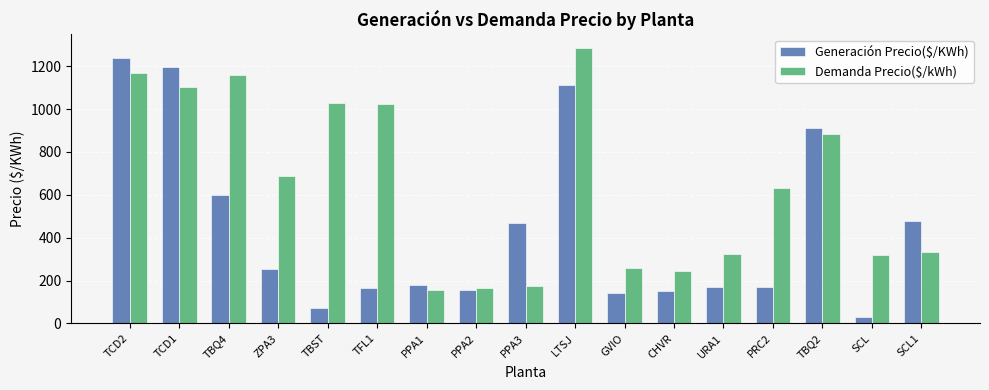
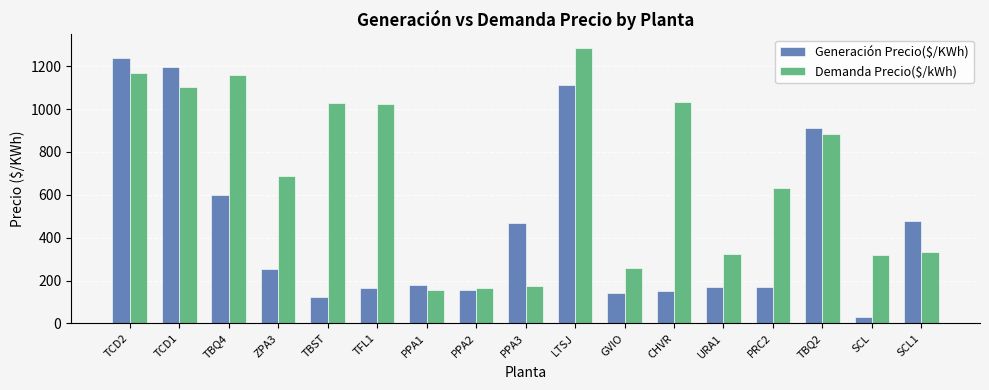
  {
    "Generación Precio($/KWh)": {
      "TCD2": 1240,
      "TCD1": 1200,
      "TBQ4": 600,
      "ZPA3": 250,
-     "TBST": 70,
+     "TBST": 130,
      "TFL1": 160,
      "PPA1": 180,
      "PPA2": 160,
      "PPA3": 470,
      "LTSJ": 1110,
      "GVIO": 140,
      "CHVR": 150,
      "URA1": 170,
      "PRC2": 170,
      "TBQ2": 910,
      "SCL": 30,
      "SCL1": 480
    },
    "Demanda Precio($/kWh)": {
      "TCD2": 1170,
      "TCD1": 1110,
      "TBQ4": 1160,
      "ZPA3": 690,
      "TBST": 1030,
      "TFL1": 1020,
      "PPA1": 160,
      "PPA2": 160,
      "PPA3": 180,
      "LTSJ": 1280,
      "GVIO": 260,
-     "CHVR": 240,
+     "CHVR": 1030,
      "URA1": 330,
      "PRC2": 630,
      "TBQ2": 880,
      "SCL": 320,
      "SCL1": 330
    }
  }
